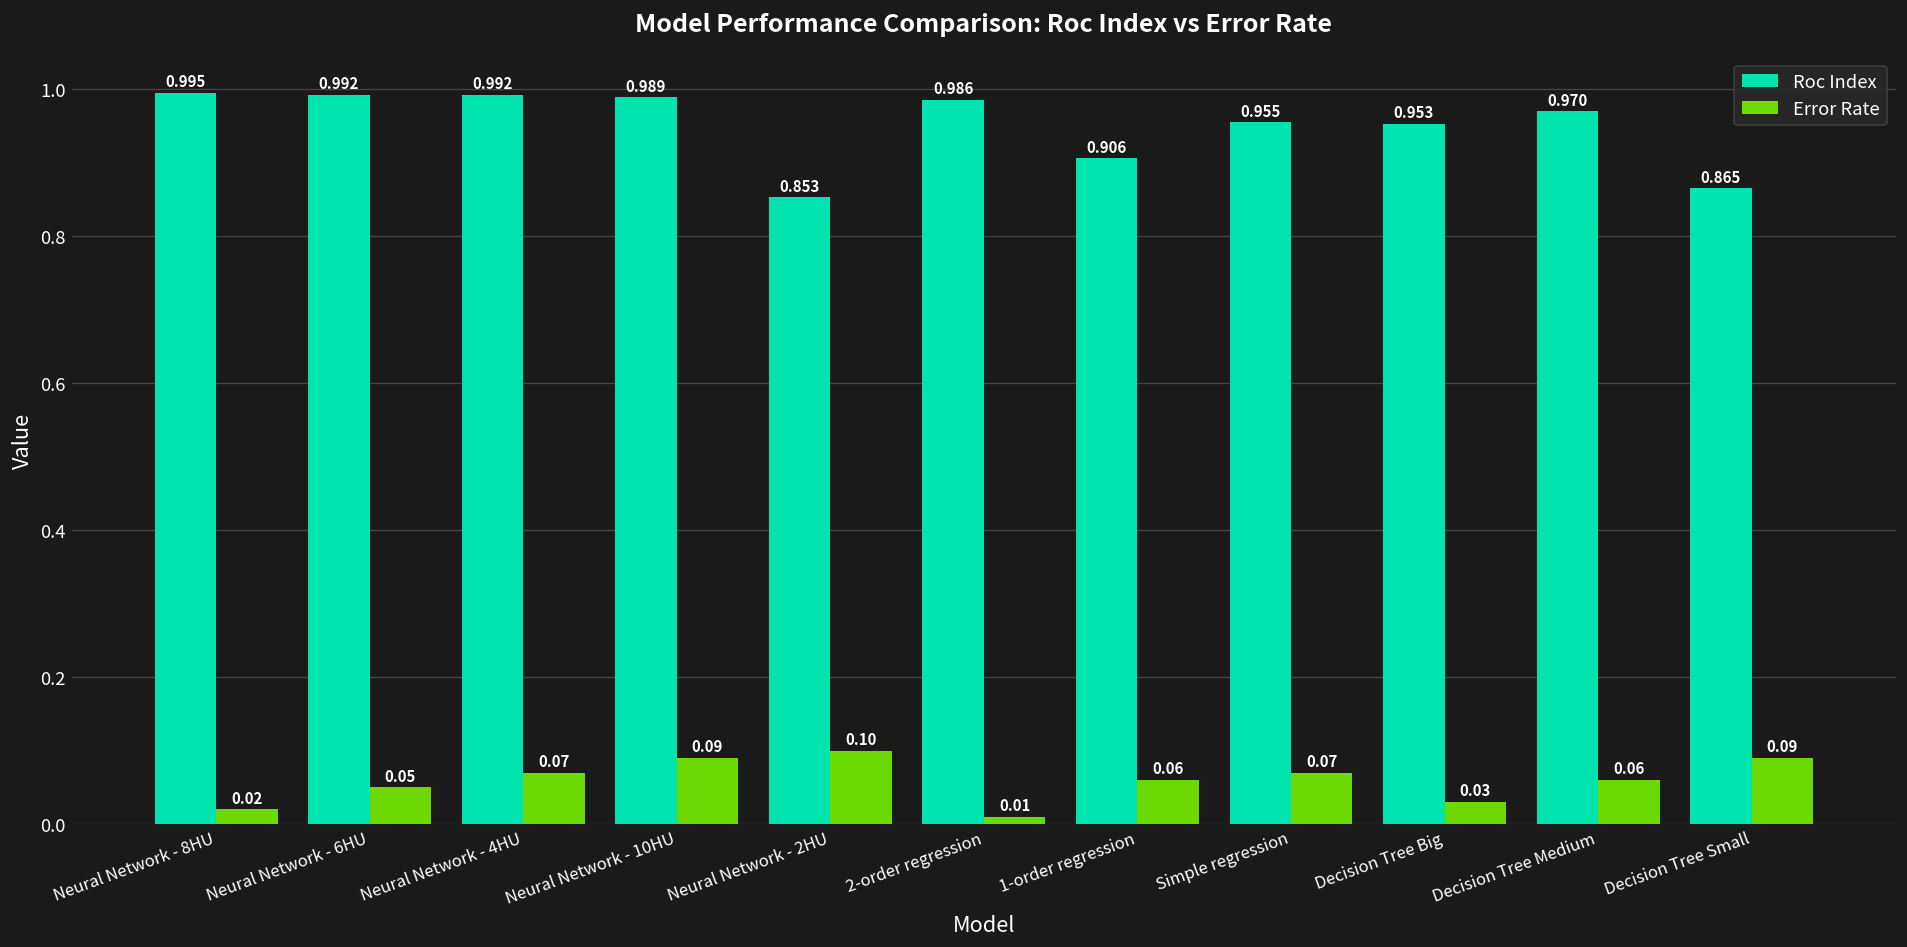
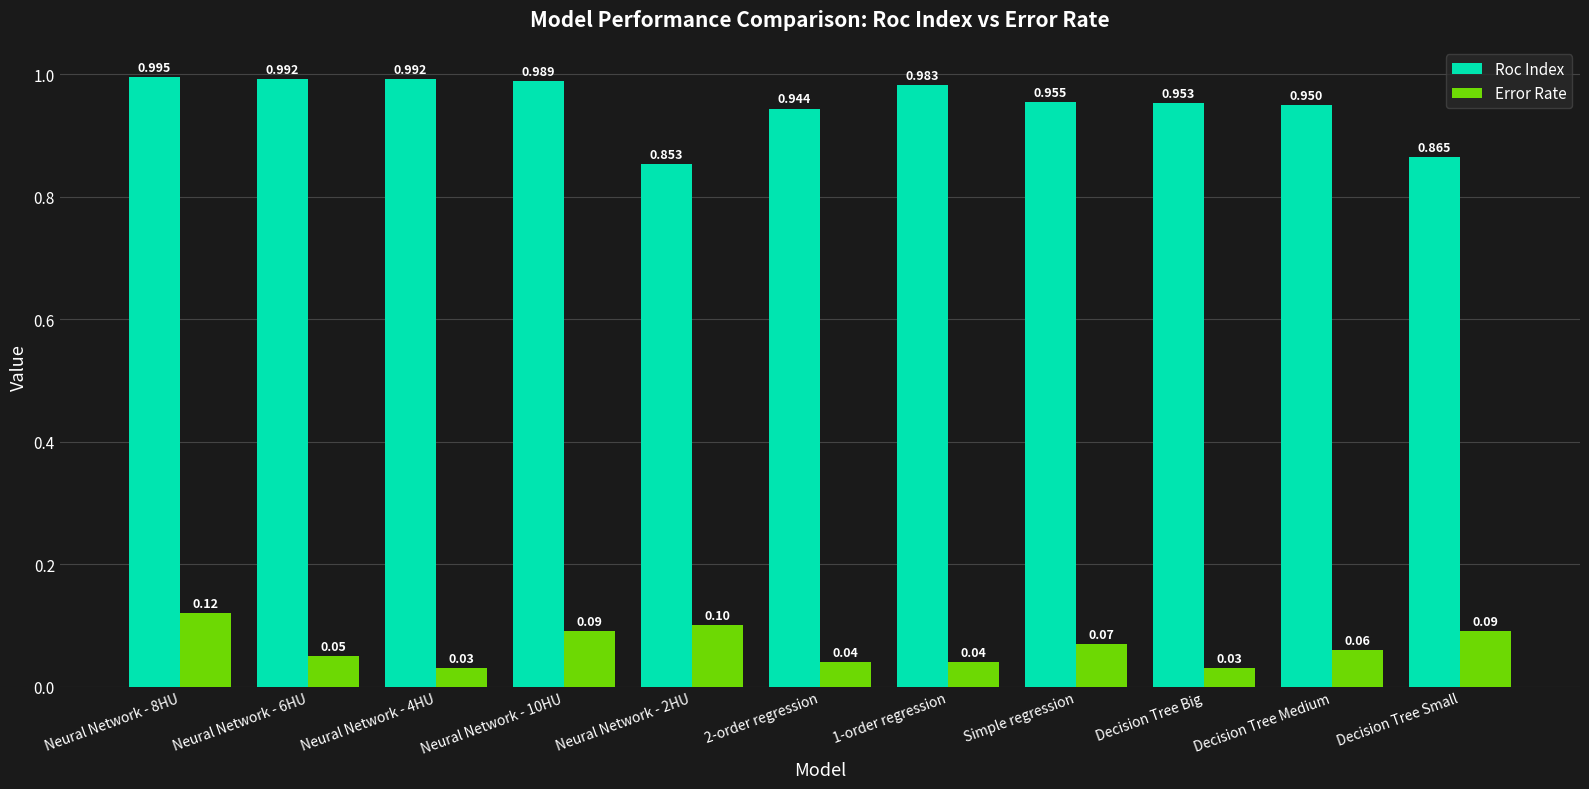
  {
    "Roc Index": {
      "Neural Network - 8HU": 0.995,
      "Neural Network - 6HU": 0.992,
      "Neural Network - 4HU": 0.992,
      "Neural Network - 10HU": 0.989,
      "Neural Network - 2HU": 0.853,
-     "2-order regression": 0.986,
-     "1-order regression": 0.906,
+     "2-order regression": 0.944,
+     "1-order regression": 0.983,
      "Simple regression": 0.955,
      "Decision Tree Big": 0.953,
-     "Decision Tree Medium": 0.970,
+     "Decision Tree Medium": 0.950,
      "Decision Tree Small": 0.865
    },
    "Error Rate": {
-     "Neural Network - 8HU": 0.02,
+     "Neural Network - 8HU": 0.12,
      "Neural Network - 6HU": 0.05,
-     "Neural Network - 4HU": 0.07,
+     "Neural Network - 4HU": 0.03,
      "Neural Network - 10HU": 0.09,
      "Neural Network - 2HU": 0.10,
-     "2-order regression": 0.01,
-     "1-order regression": 0.06,
+     "2-order regression": 0.04,
+     "1-order regression": 0.04,
      "Simple regression": 0.07,
      "Decision Tree Big": 0.03,
      "Decision Tree Medium": 0.06,
      "Decision Tree Small": 0.09
    }
  }
